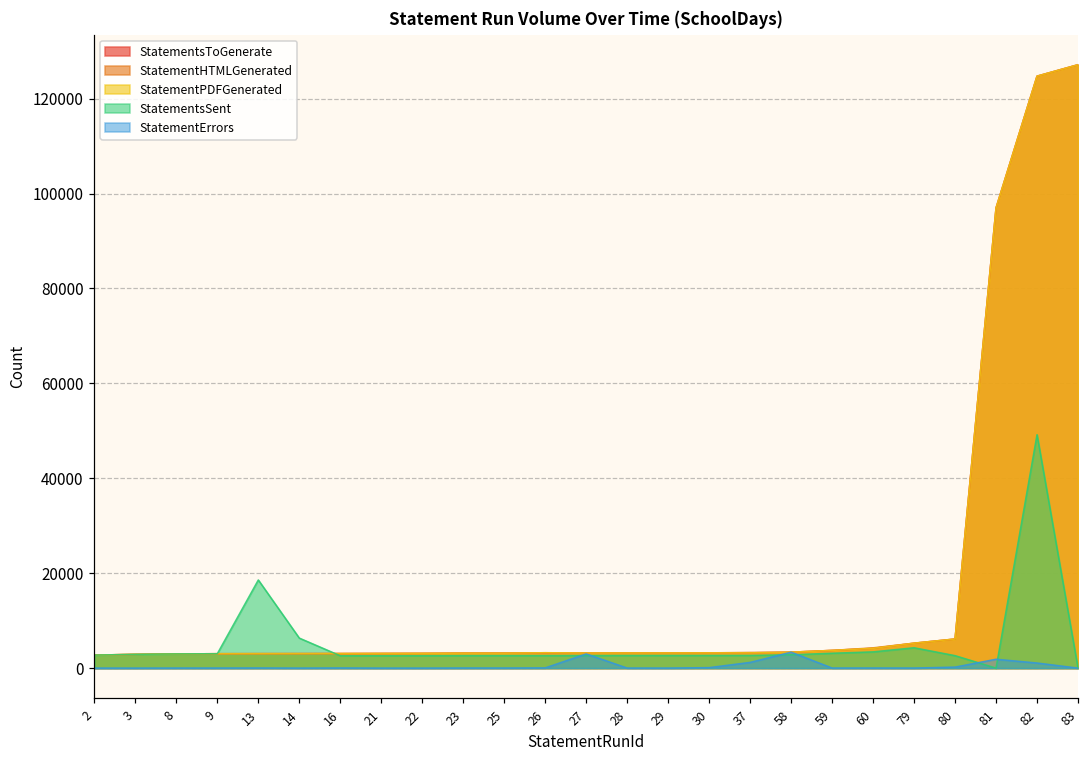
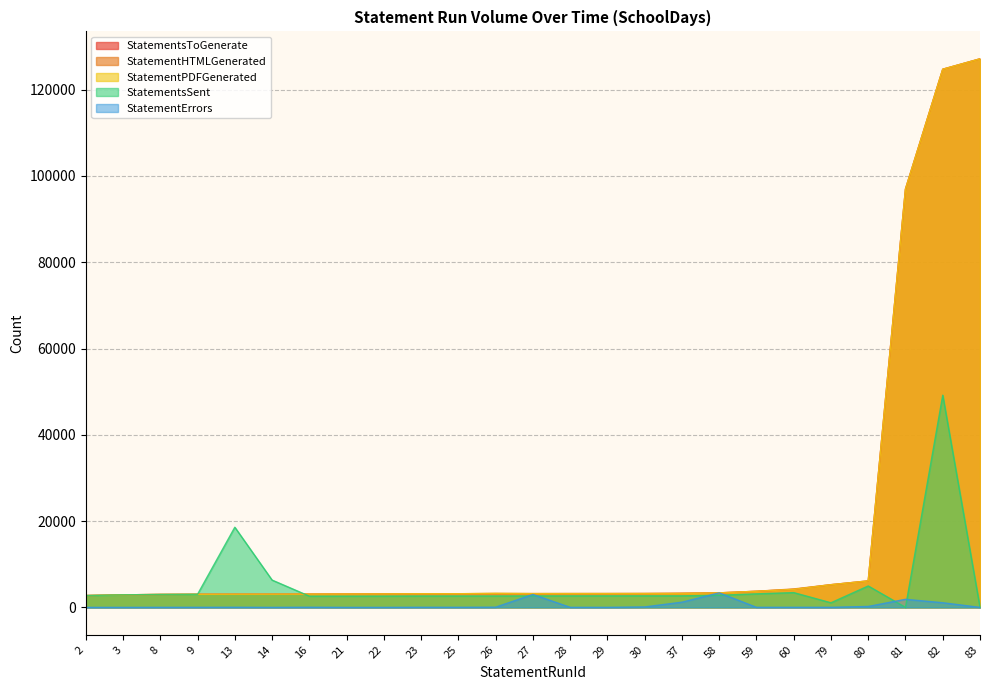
  {
    "StatementsSent": {
      "13": 19000,
      "14": 6000,
      "60": 3000,
-     "79": 4000,
-     "80": 3000,
+     "79": 1000,
+     "80": 5000,
      "81": 0,
      "82": 49000
    },
    "StatementErrors": {
      "2": 0,
      "3": 0,
      "8": 0,
      "9": 0,
      "13": 0,
      "14": 0,
      "16": 0,
      "21": 0,
      "22": 0,
      "23": 0,
      "25": 0,
      "26": 0,
      "28": 0,
      "29": 0,
      "30": 0,
      "37": 1000,
      "59": 0,
      "60": 0,
      "79": 0,
      "80": 0,
      "81": 2000,
      "82": 1000
    }
  }
